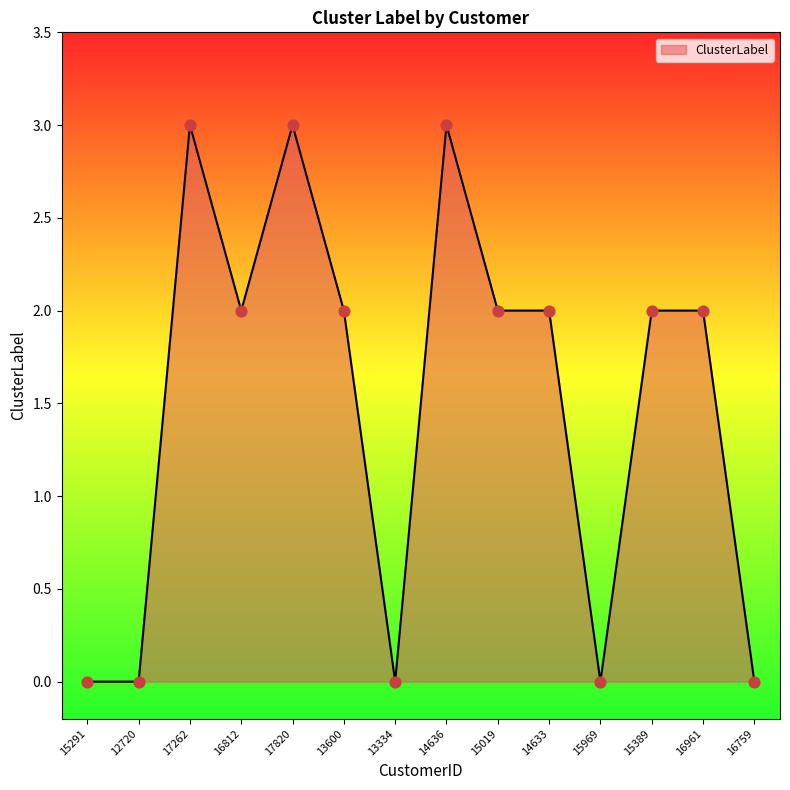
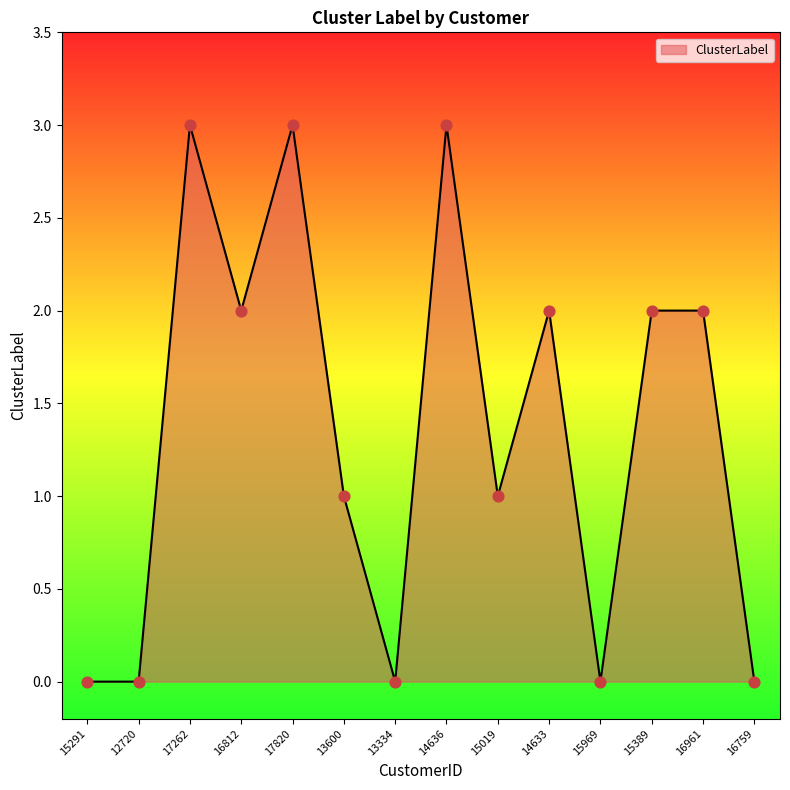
  {
    "15291": 0,
    "12720": 0,
    "17262": 3,
    "16812": 2,
    "17820": 3,
-   "13600": 2,
+   "13600": 1,
    "13334": 0,
    "14636": 3,
-   "15019": 2,
+   "15019": 1,
    "14633": 2,
    "15969": 0,
    "15389": 2,
    "16961": 2,
    "16759": 0
  }
